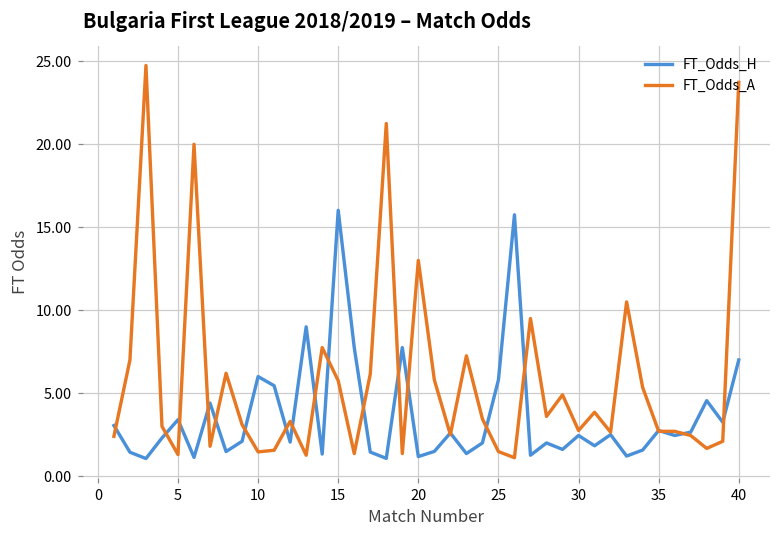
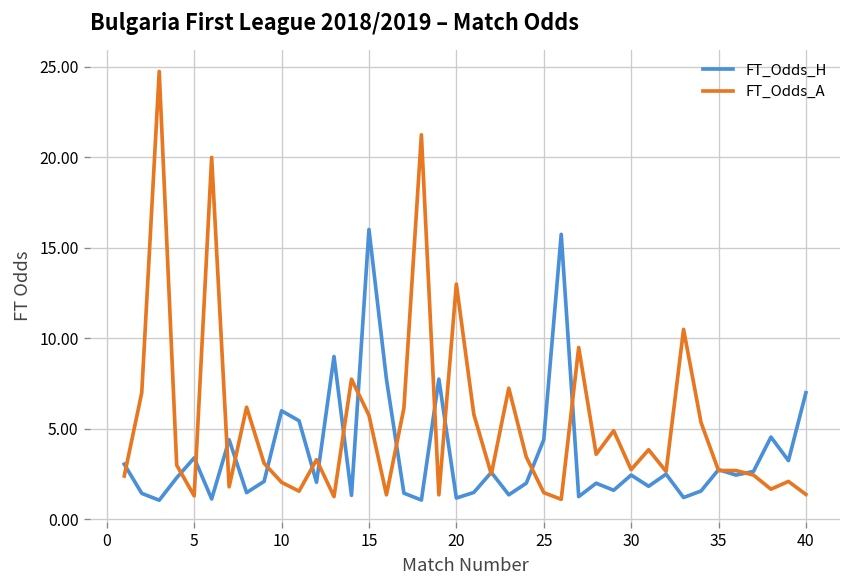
  {
    "FT_Odds_H": {
      "5": 3.4,
      "10": 6.0,
      "15": 16.0,
      "20": 1.2,
-     "25": 5.8,
+     "25": 4.4,
      "30": 2.5,
      "40": 7.0
    },
    "FT_Odds_A": {
      "5": 1.3,
-     "10": 1.5,
+     "10": 2.1,
      "15": 5.8,
      "20": 13.0,
      "25": 1.5,
      "30": 2.8,
-     "40": 23.7
+     "40": 1.4
    }
  }
